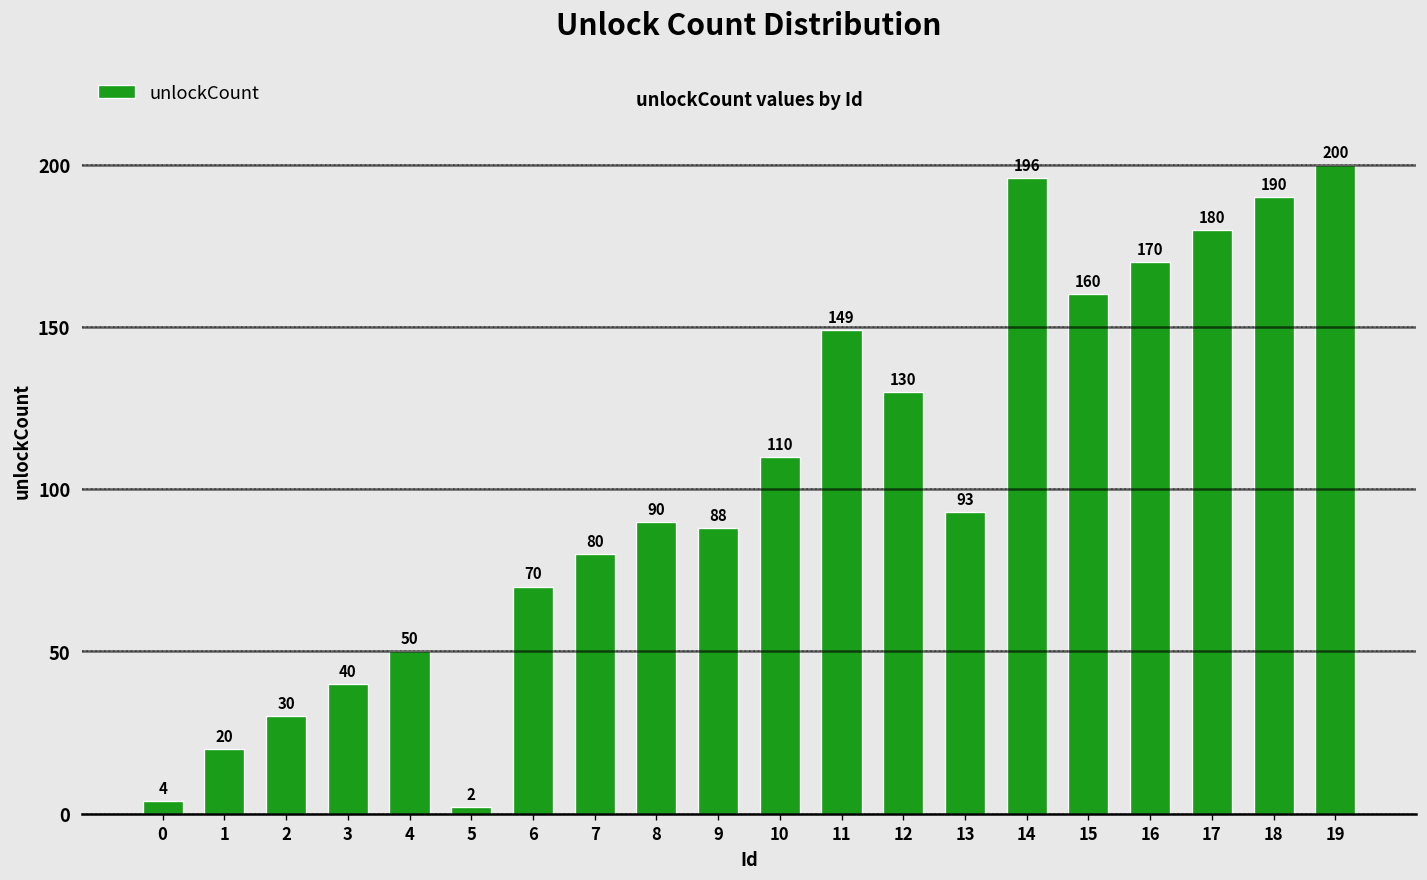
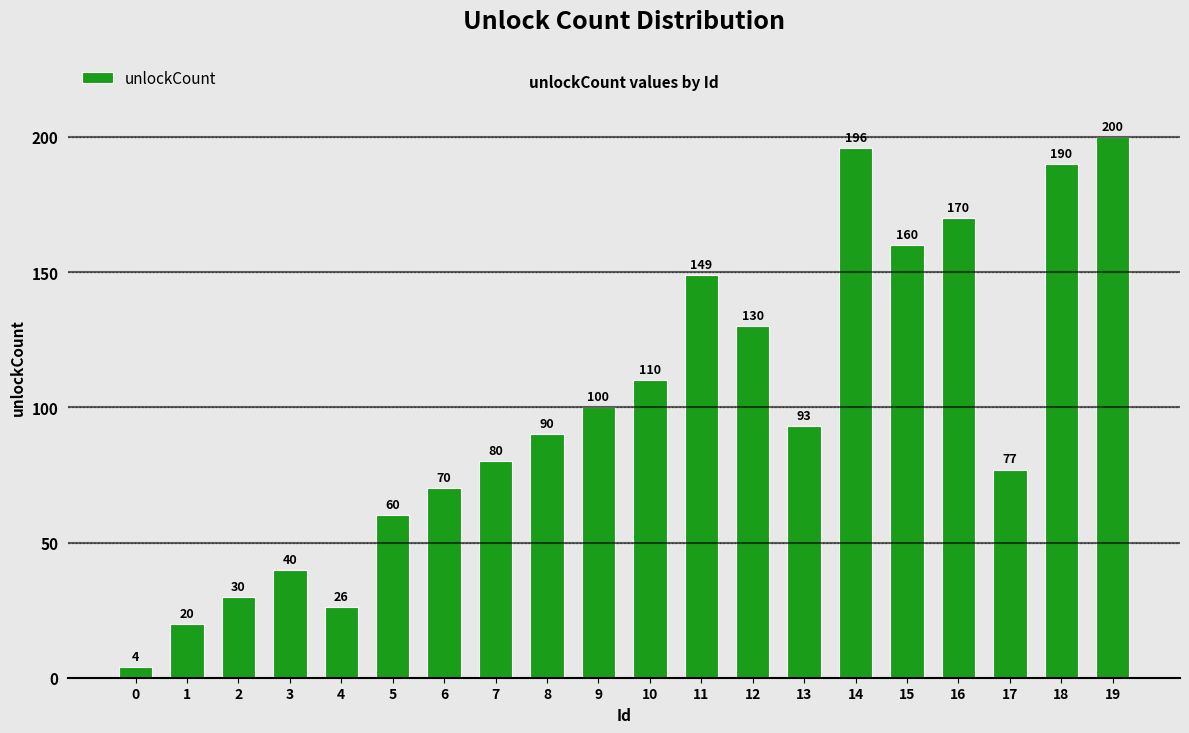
  {
    "0": 4,
    "1": 20,
    "2": 30,
    "3": 40,
-   "4": 50,
-   "5": 2,
+   "4": 26,
+   "5": 60,
    "6": 70,
    "7": 80,
    "8": 90,
-   "9": 88,
+   "9": 100,
    "10": 110,
    "11": 149,
    "12": 130,
    "13": 93,
    "14": 196,
    "15": 160,
    "16": 170,
-   "17": 180,
+   "17": 77,
    "18": 190,
    "19": 200
  }
